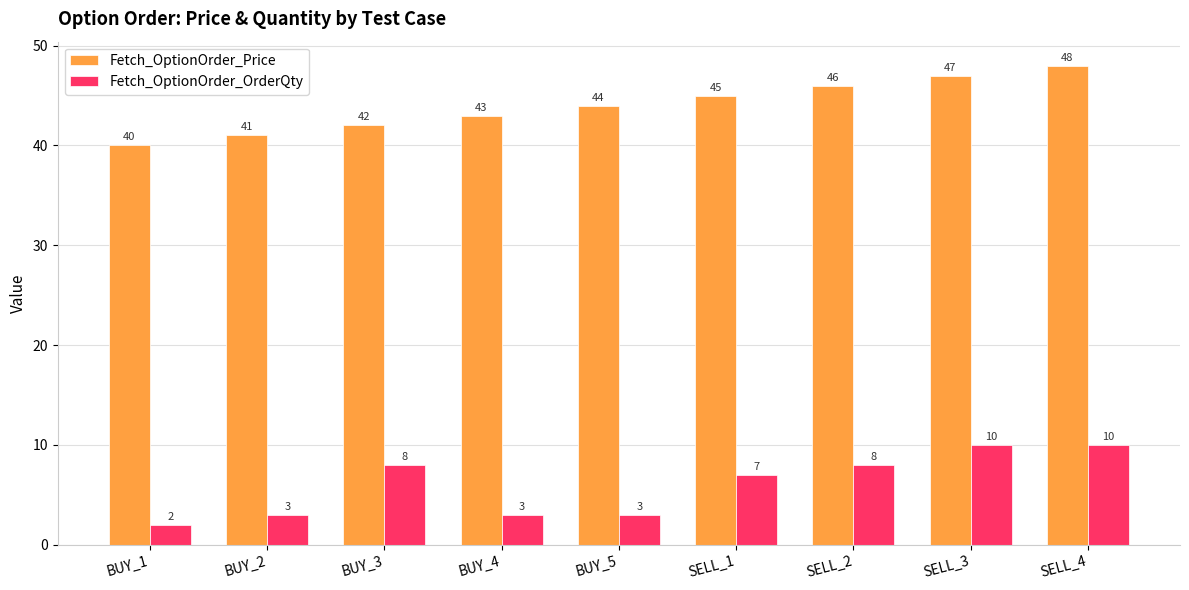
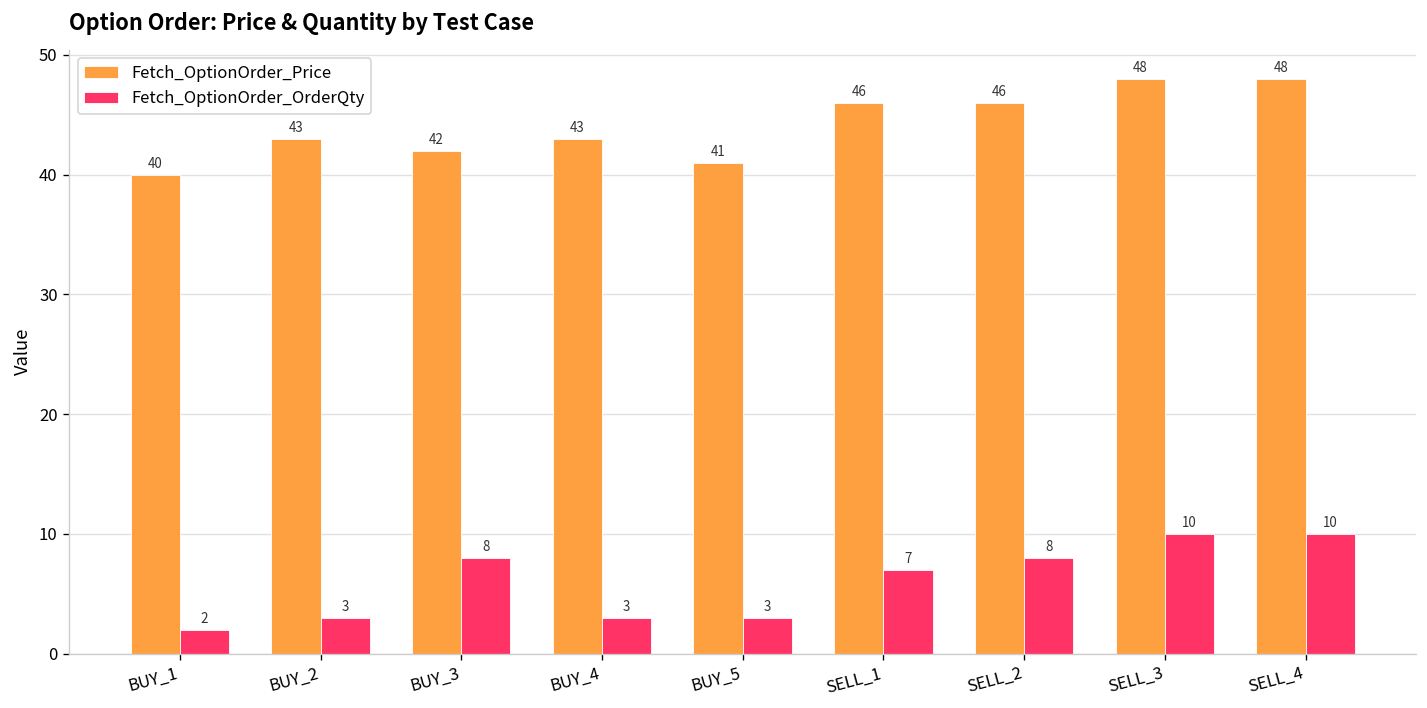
  {
    "Fetch_OptionOrder_Price": {
      "BUY_1": 40,
-     "BUY_2": 41,
+     "BUY_2": 43,
      "BUY_3": 42,
      "BUY_4": 43,
-     "BUY_5": 44,
-     "SELL_1": 45,
+     "BUY_5": 41,
+     "SELL_1": 46,
      "SELL_2": 46,
-     "SELL_3": 47,
+     "SELL_3": 48,
      "SELL_4": 48
    },
    "Fetch_OptionOrder_OrderQty": {
      "BUY_1": 2,
      "BUY_2": 3,
      "BUY_3": 8,
      "BUY_4": 3,
      "BUY_5": 3,
      "SELL_1": 7,
      "SELL_2": 8,
      "SELL_3": 10,
      "SELL_4": 10
    }
  }
